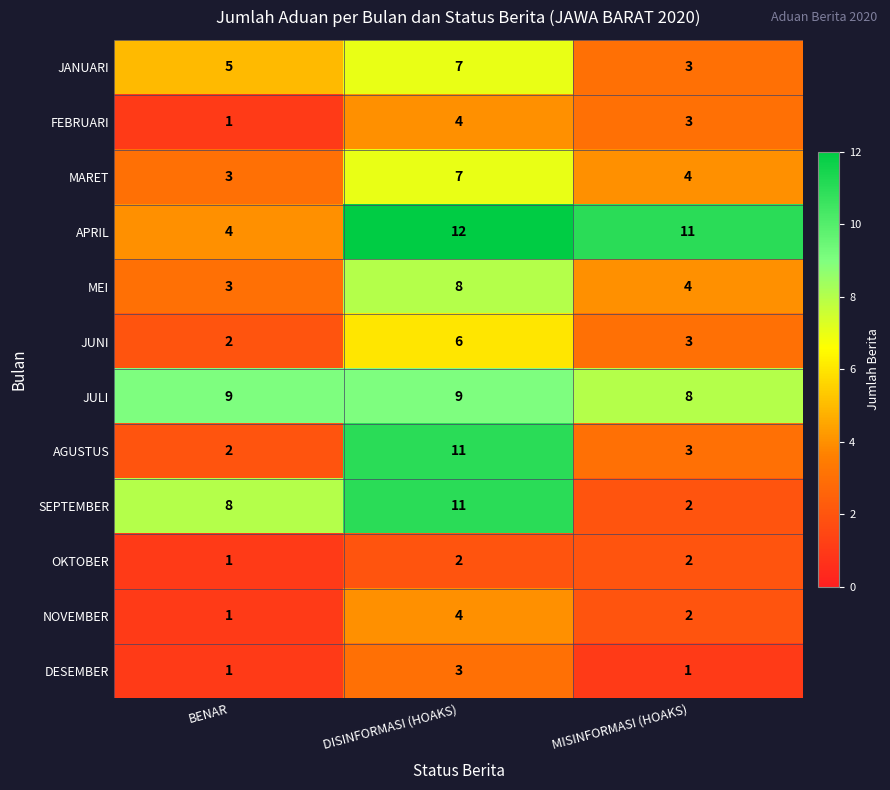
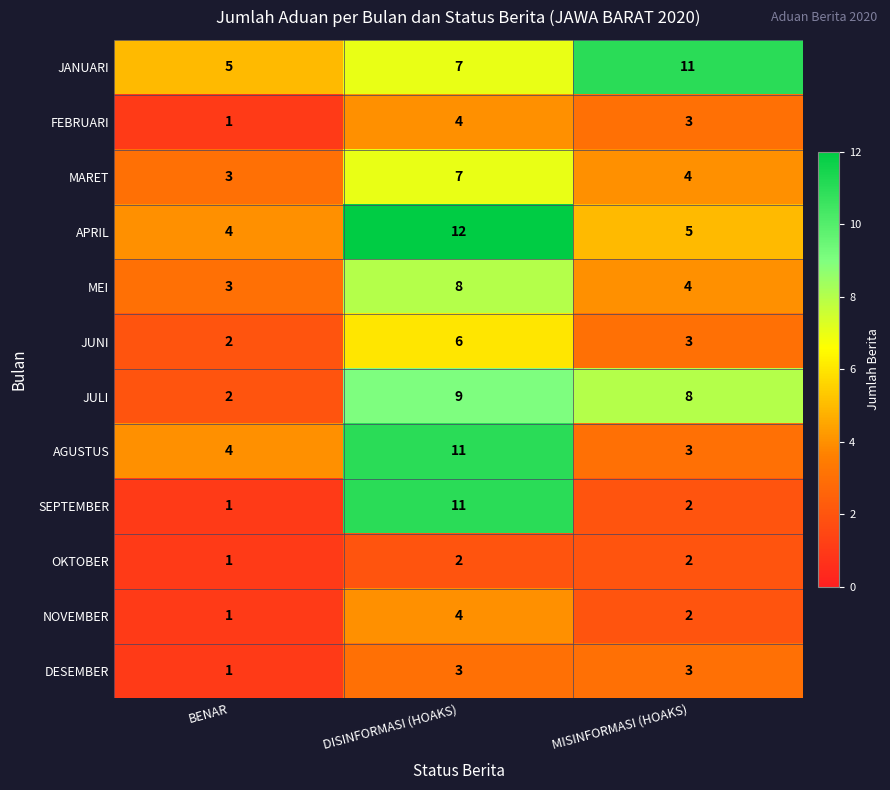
  {
    "JANUARI": {
      "BENAR": 5,
      "DISINFORMASI (HOAKS)": 7,
-     "MISINFORMASI (HOAKS)": 3
+     "MISINFORMASI (HOAKS)": 11
    },
    "FEBRUARI": {
      "BENAR": 1,
      "DISINFORMASI (HOAKS)": 4,
      "MISINFORMASI (HOAKS)": 3
    },
    "MARET": {
      "BENAR": 3,
      "DISINFORMASI (HOAKS)": 7,
      "MISINFORMASI (HOAKS)": 4
    },
    "APRIL": {
      "BENAR": 4,
      "DISINFORMASI (HOAKS)": 12,
-     "MISINFORMASI (HOAKS)": 11
+     "MISINFORMASI (HOAKS)": 5
    },
    "MEI": {
      "BENAR": 3,
      "DISINFORMASI (HOAKS)": 8,
      "MISINFORMASI (HOAKS)": 4
    },
    "JUNI": {
      "BENAR": 2,
      "DISINFORMASI (HOAKS)": 6,
      "MISINFORMASI (HOAKS)": 3
    },
    "JULI": {
-     "BENAR": 9,
+     "BENAR": 2,
      "DISINFORMASI (HOAKS)": 9,
      "MISINFORMASI (HOAKS)": 8
    },
    "AGUSTUS": {
-     "BENAR": 2,
+     "BENAR": 4,
      "DISINFORMASI (HOAKS)": 11,
      "MISINFORMASI (HOAKS)": 3
    },
    "SEPTEMBER": {
-     "BENAR": 8,
+     "BENAR": 1,
      "DISINFORMASI (HOAKS)": 11,
      "MISINFORMASI (HOAKS)": 2
    },
    "OKTOBER": {
      "BENAR": 1,
      "DISINFORMASI (HOAKS)": 2,
      "MISINFORMASI (HOAKS)": 2
    },
    "NOVEMBER": {
      "BENAR": 1,
      "DISINFORMASI (HOAKS)": 4,
      "MISINFORMASI (HOAKS)": 2
    },
    "DESEMBER": {
      "BENAR": 1,
      "DISINFORMASI (HOAKS)": 3,
-     "MISINFORMASI (HOAKS)": 1
+     "MISINFORMASI (HOAKS)": 3
    }
  }
